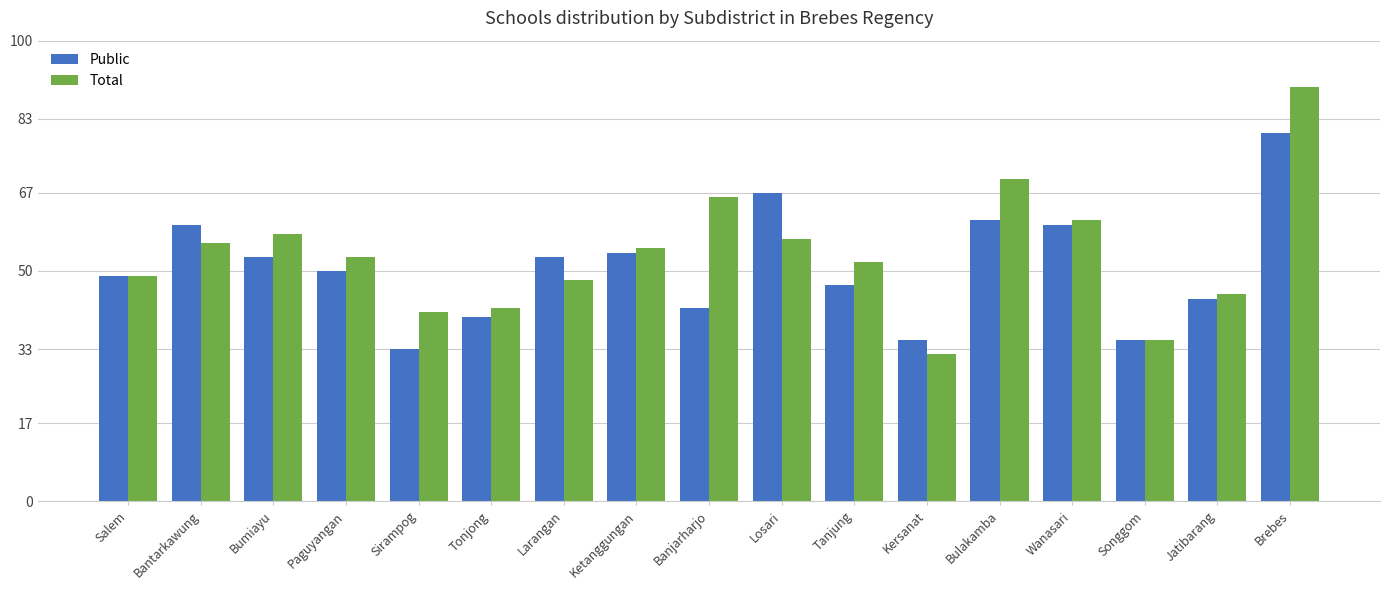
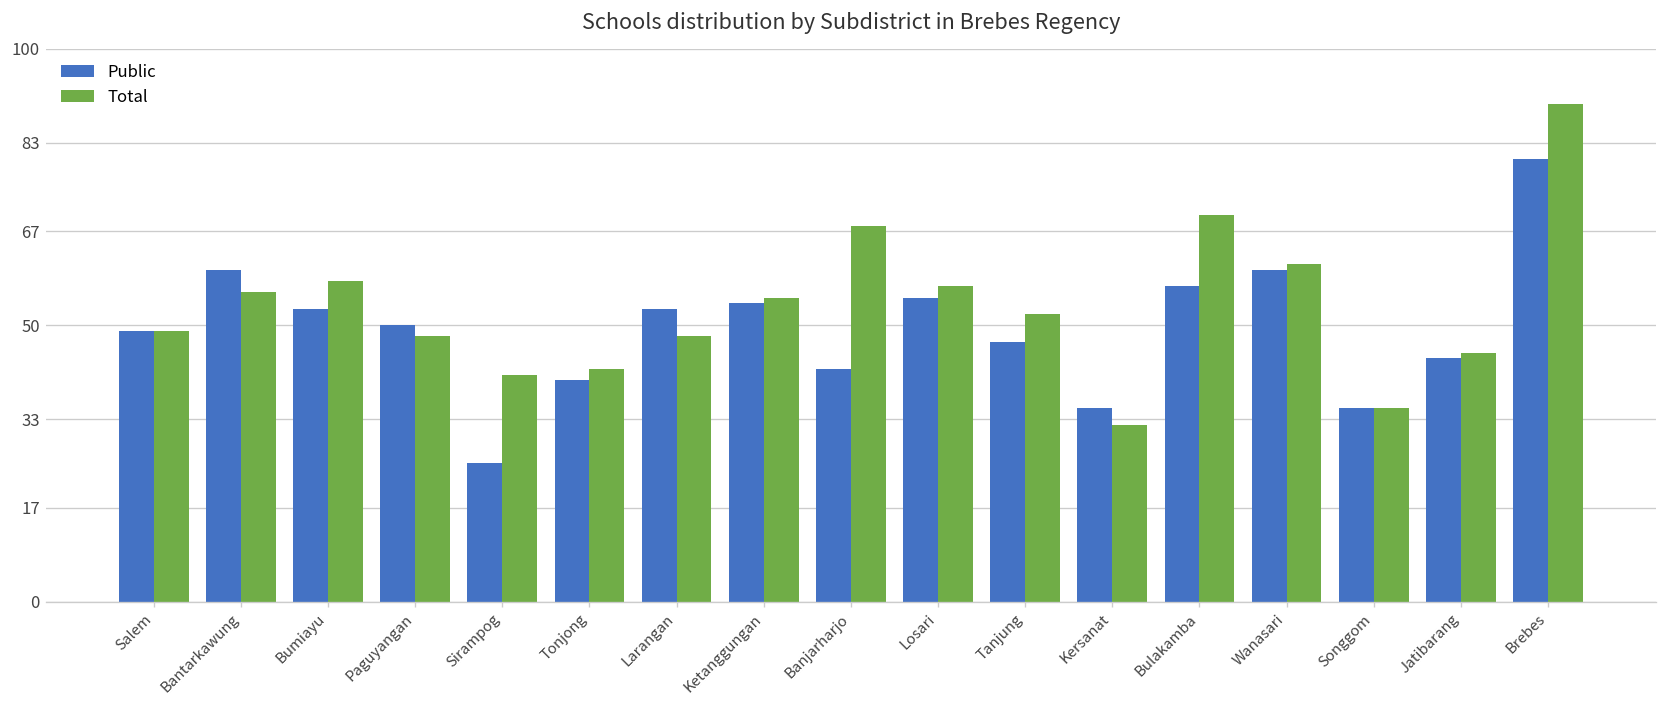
  {
    "Public": {
      "Salem": 49,
      "Bantarkawung": 60,
      "Bumiayu": 53,
      "Paguyangan": 50,
-     "Sirampog": 33,
+     "Sirampog": 25,
      "Tonjong": 40,
      "Larangan": 53,
      "Ketanggungan": 54,
      "Banjarharjo": 42,
-     "Losari": 67,
+     "Losari": 55,
      "Tanjung": 47,
      "Kersanat": 35,
-     "Bulakamba": 61,
+     "Bulakamba": 57,
      "Wanasari": 60,
      "Songgom": 35,
      "Jatibarang": 44,
      "Brebes": 80
    },
    "Total": {
      "Salem": 49,
      "Bantarkawung": 56,
      "Bumiayu": 58,
-     "Paguyangan": 53,
+     "Paguyangan": 48,
      "Sirampog": 41,
      "Tonjong": 42,
      "Larangan": 48,
      "Ketanggungan": 55,
-     "Banjarharjo": 66,
+     "Banjarharjo": 68,
      "Losari": 57,
      "Tanjung": 52,
      "Kersanat": 32,
      "Bulakamba": 70,
      "Wanasari": 61,
      "Songgom": 35,
      "Jatibarang": 45,
      "Brebes": 90
    }
  }
